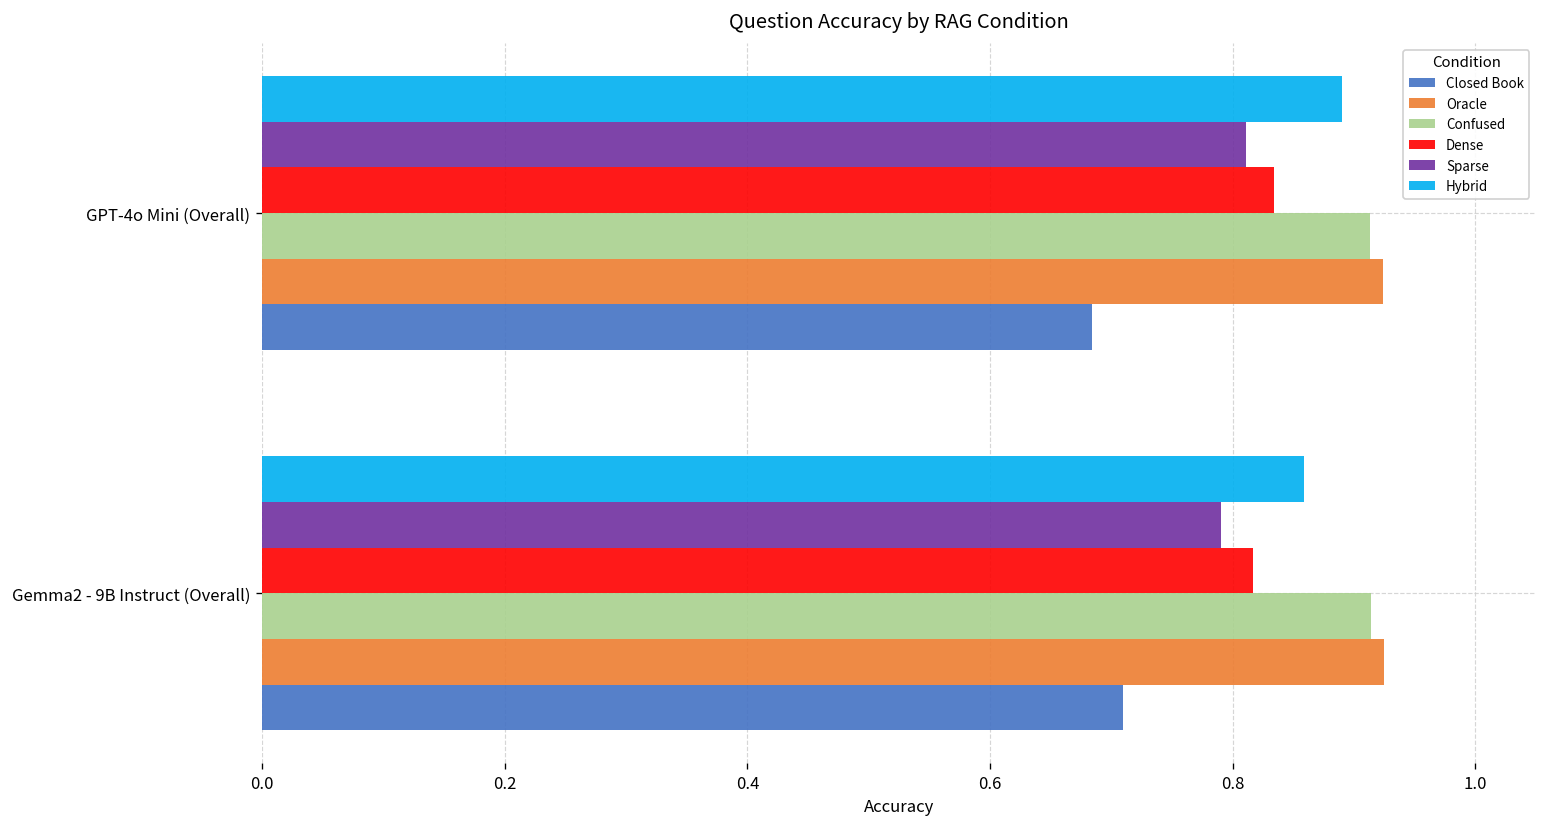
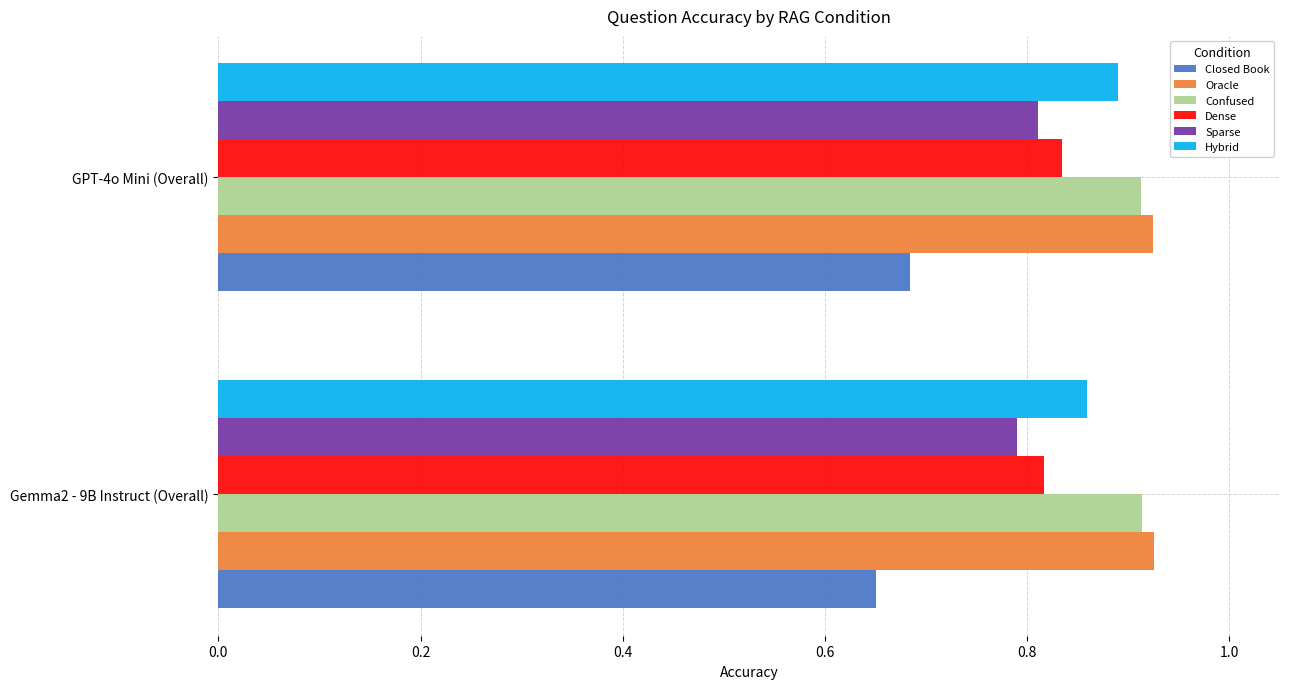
  {
    "Closed Book": {
      "GPT-4o Mini (Overall)": 0.684,
-     "Gemma2 - 9B Instruct (Overall)": 0.71
+     "Gemma2 - 9B Instruct (Overall)": 0.65
    },
    "Oracle": {
      "GPT-4o Mini (Overall)": 0.924,
      "Gemma2 - 9B Instruct (Overall)": 0.925
    },
    "Confused": {
      "GPT-4o Mini (Overall)": 0.913,
      "Gemma2 - 9B Instruct (Overall)": 0.914
    },
    "Dense": {
      "GPT-4o Mini (Overall)": 0.834,
      "Gemma2 - 9B Instruct (Overall)": 0.817
    },
    "Sparse": {
      "GPT-4o Mini (Overall)": 0.81,
      "Gemma2 - 9B Instruct (Overall)": 0.79
    },
    "Hybrid": {
      "GPT-4o Mini (Overall)": 0.89,
      "Gemma2 - 9B Instruct (Overall)": 0.86
    }
  }
